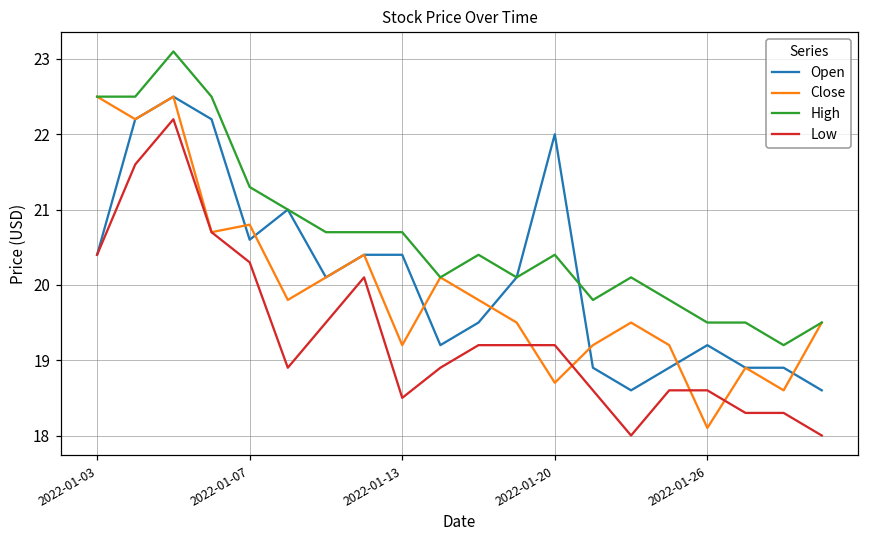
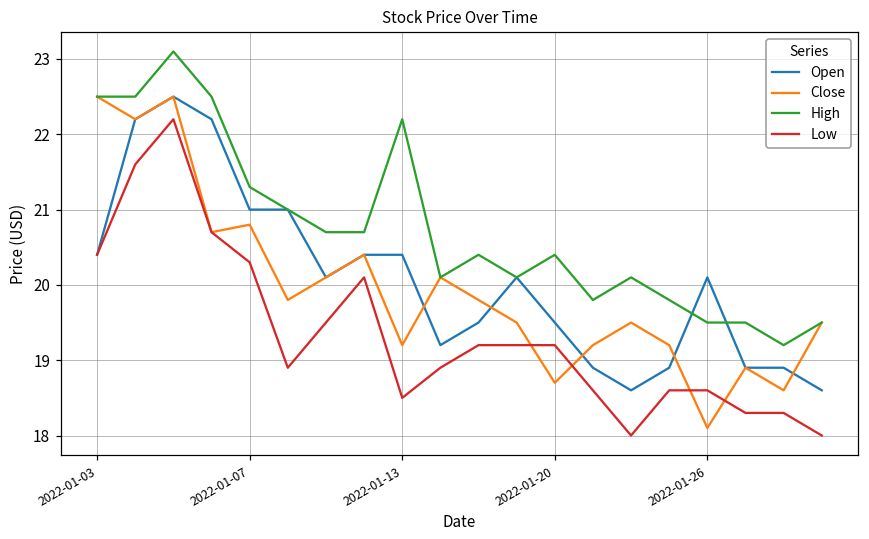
  {
    "Open": {
-     "2022-01-07": 20.6,
+     "2022-01-07": 21.0,
      "2022-01-13": 20.4,
-     "2022-01-20": 22.0,
-     "2022-01-26": 19.2
+     "2022-01-20": 19.5,
+     "2022-01-26": 20.1
    },
    "Close": {
      "2022-01-07": 20.8,
      "2022-01-13": 19.2,
      "2022-01-20": 18.7,
      "2022-01-26": 18.1
    },
    "High": {
      "2022-01-07": 21.3,
-     "2022-01-13": 20.7,
+     "2022-01-13": 22.2,
      "2022-01-20": 20.4,
      "2022-01-26": 19.5
    },
    "Low": {
      "2022-01-07": 20.3,
      "2022-01-13": 18.5,
      "2022-01-20": 19.2,
      "2022-01-26": 18.6
    }
  }
